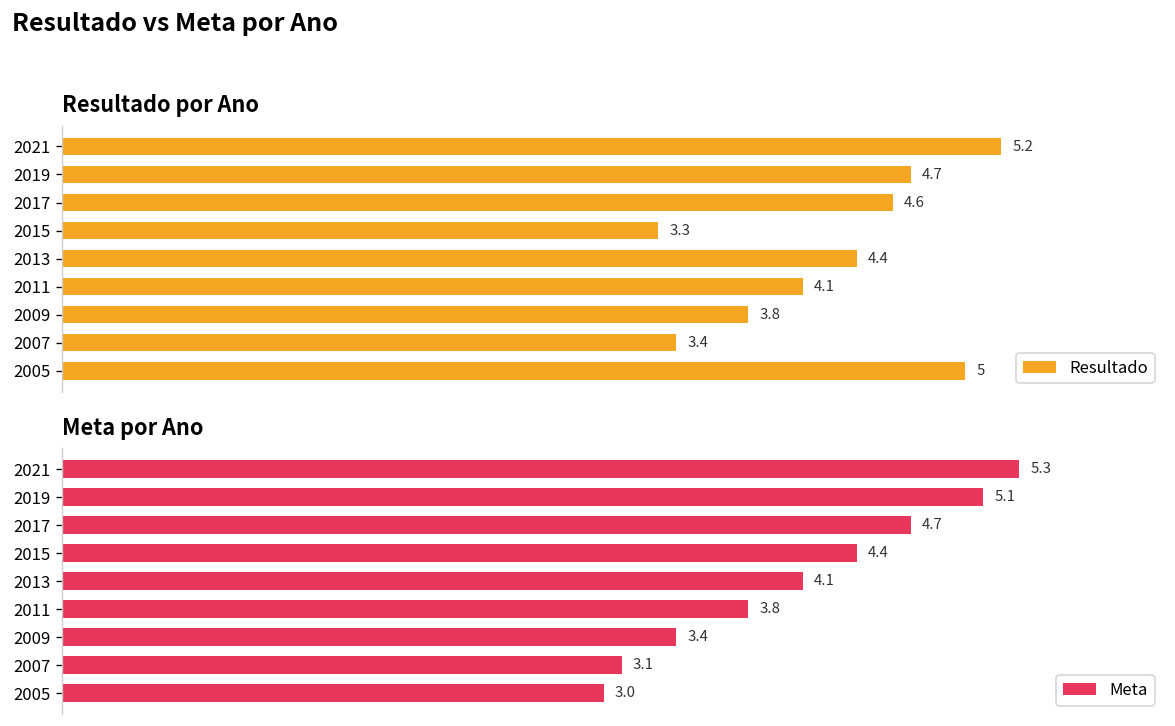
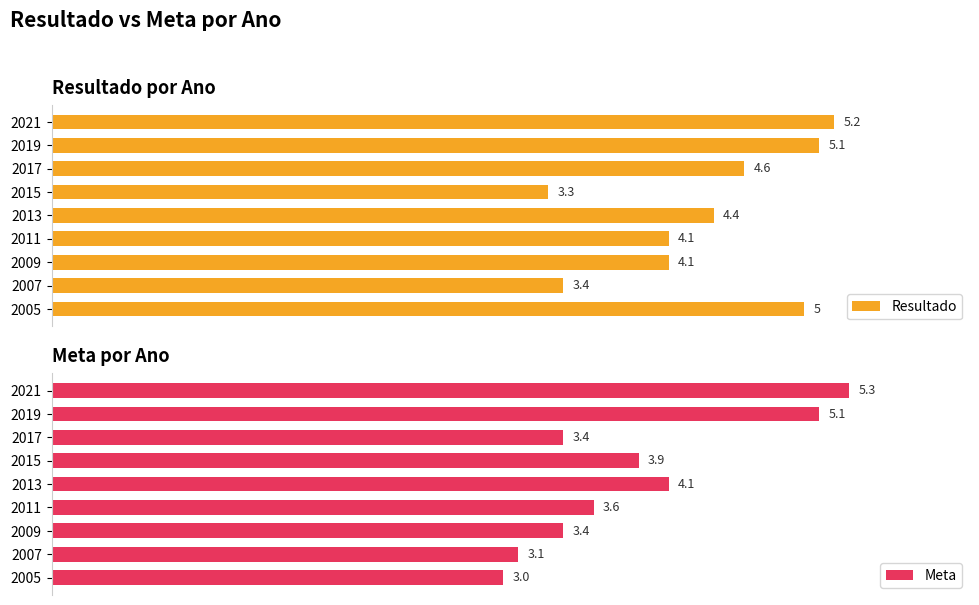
  {
    "Resultado por Ano": {
      "2021": 5.2,
-     "2019": 4.7,
+     "2019": 5.1,
      "2017": 4.6,
      "2015": 3.3,
      "2013": 4.4,
      "2011": 4.1,
-     "2009": 3.8,
+     "2009": 4.1,
      "2007": 3.4,
      "2005": 5
    },
    "Meta por Ano": {
      "2021": 5.3,
      "2019": 5.1,
-     "2017": 4.7,
-     "2015": 4.4,
+     "2017": 3.4,
+     "2015": 3.9,
      "2013": 4.1,
-     "2011": 3.8,
+     "2011": 3.6,
      "2009": 3.4,
      "2007": 3.1,
      "2005": 3.0
    }
  }
